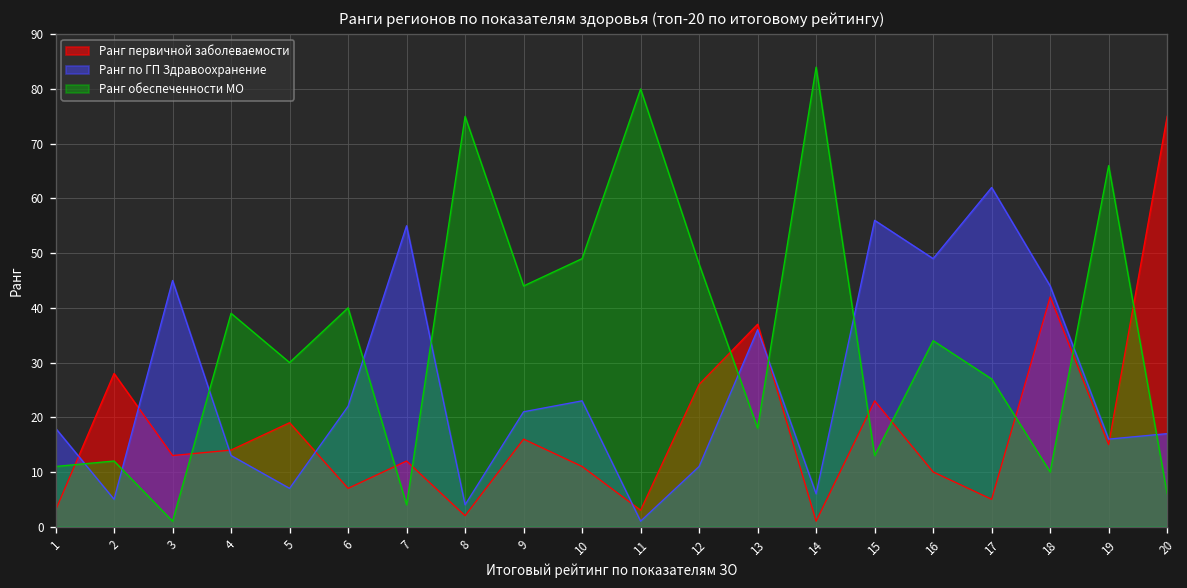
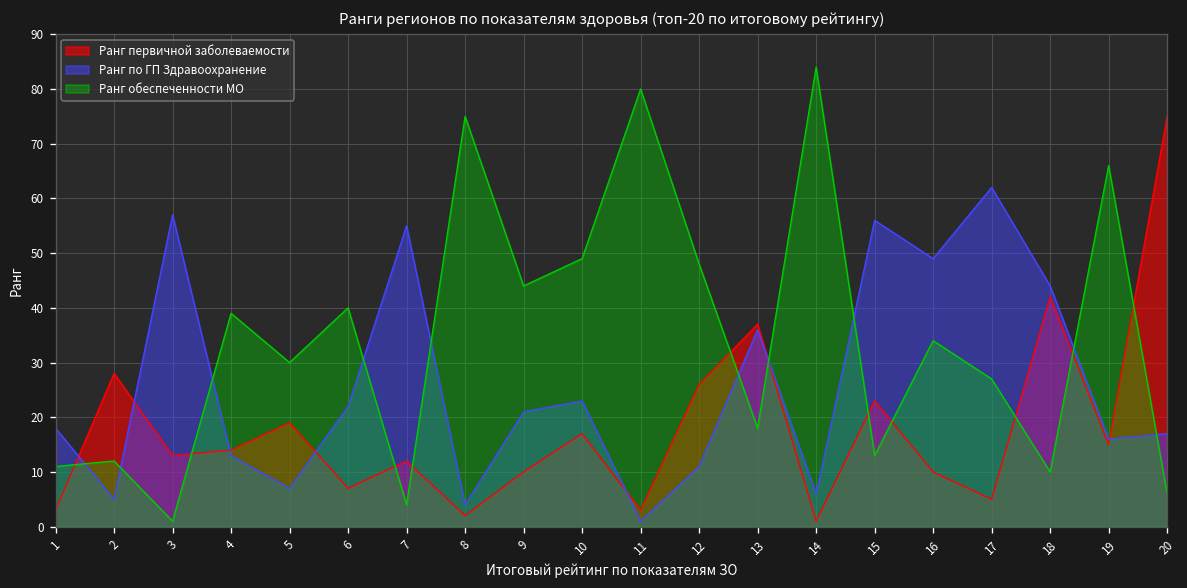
  {
    "Ранг первичной заболеваемости": {
      "1": 3,
      "2": 28,
      "3": 13,
      "4": 14,
      "5": 19,
      "6": 7,
      "7": 12,
      "8": 2,
-     "9": 16,
-     "10": 11,
+     "9": 10,
+     "10": 17,
      "11": 3,
      "12": 26,
      "13": 37,
      "14": 1,
      "15": 23,
      "16": 10,
      "17": 5,
      "18": 42,
      "19": 15,
      "20": 75
    },
    "Ранг по ГП Здравоохранение": {
      "1": 18,
      "2": 5,
-     "3": 45,
+     "3": 57,
      "4": 13,
      "5": 7,
      "6": 22,
      "7": 55,
      "8": 4,
      "9": 21,
      "10": 23,
      "11": 1,
      "12": 11,
      "13": 36,
      "14": 6,
      "15": 56,
      "16": 49,
      "17": 62,
      "18": 44,
      "19": 16,
      "20": 17
    },
    "Ранг обеспеченности МО": {
      "1": 11,
      "2": 12,
      "3": 1,
      "4": 39,
      "5": 30,
      "6": 40,
      "7": 4,
      "8": 75,
      "9": 44,
      "10": 49,
      "11": 80,
      "12": 48,
      "13": 18,
      "14": 84,
      "15": 13,
      "16": 34,
      "17": 27,
      "18": 10,
      "19": 66,
      "20": 6
    }
  }
